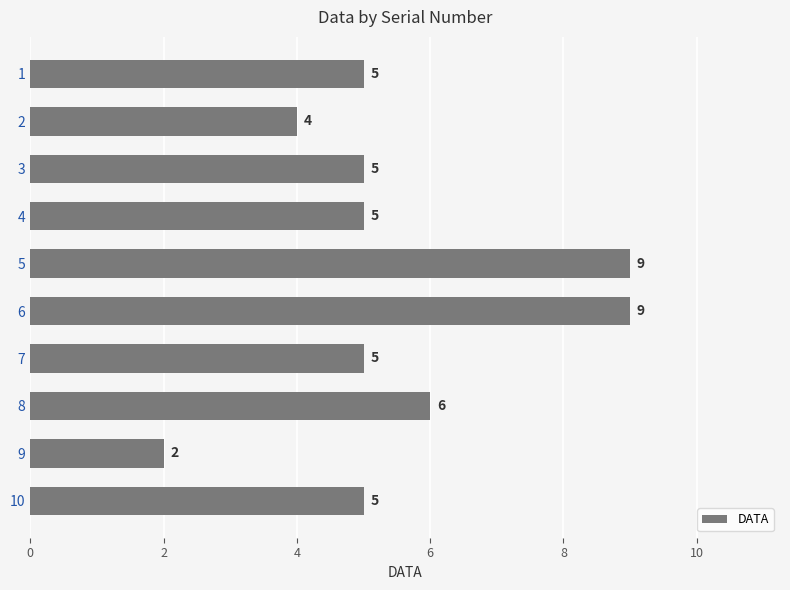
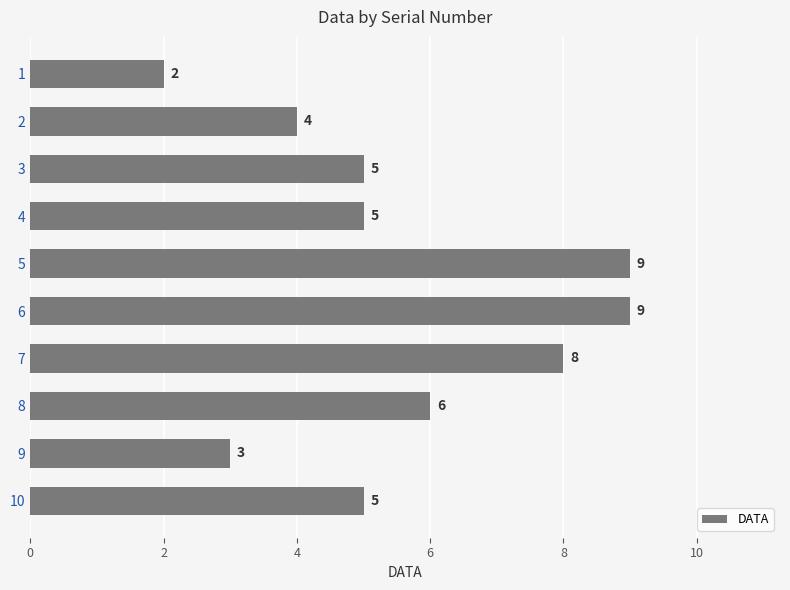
  {
-   "1": 5,
+   "1": 2,
    "2": 4,
    "3": 5,
    "4": 5,
    "5": 9,
    "6": 9,
-   "7": 5,
+   "7": 8,
    "8": 6,
-   "9": 2,
+   "9": 3,
    "10": 5
  }
